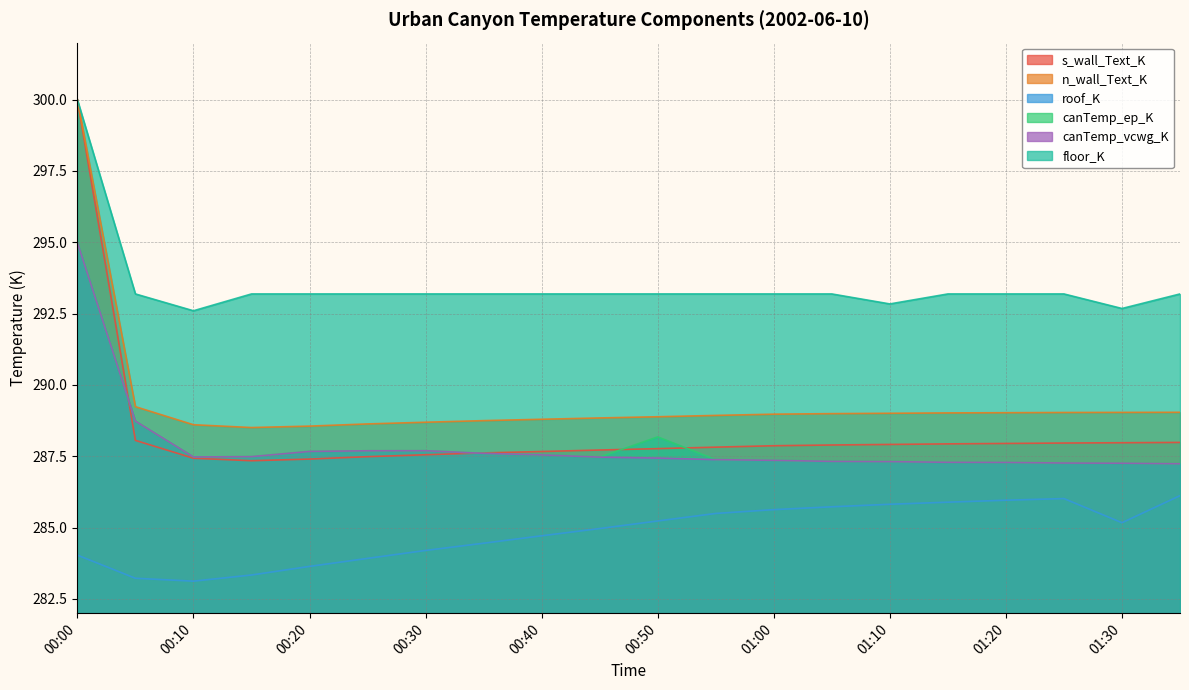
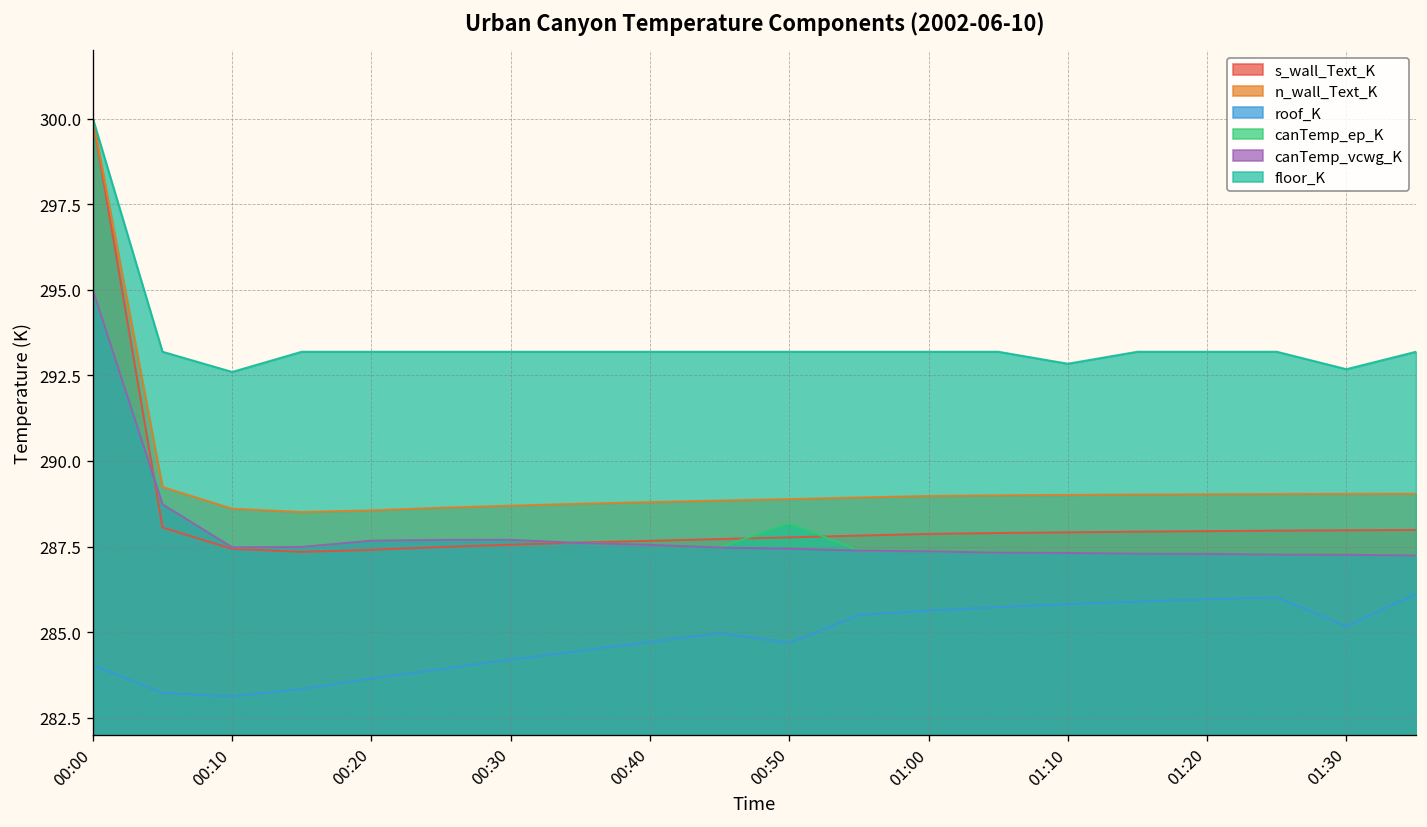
  {
    "roof_K": {
      "00:00": 284.0,
      "00:10": 283.1,
      "00:20": 283.6,
      "00:30": 284.2,
      "00:40": 284.7,
-     "00:50": 285.2,
+     "00:50": 284.7,
      "01:00": 285.6,
      "01:10": 285.8,
      "01:20": 286.0,
      "01:30": 285.2
    },
    "canTemp_vcwg_K": {
      "00:50": 287.4
    }
  }
